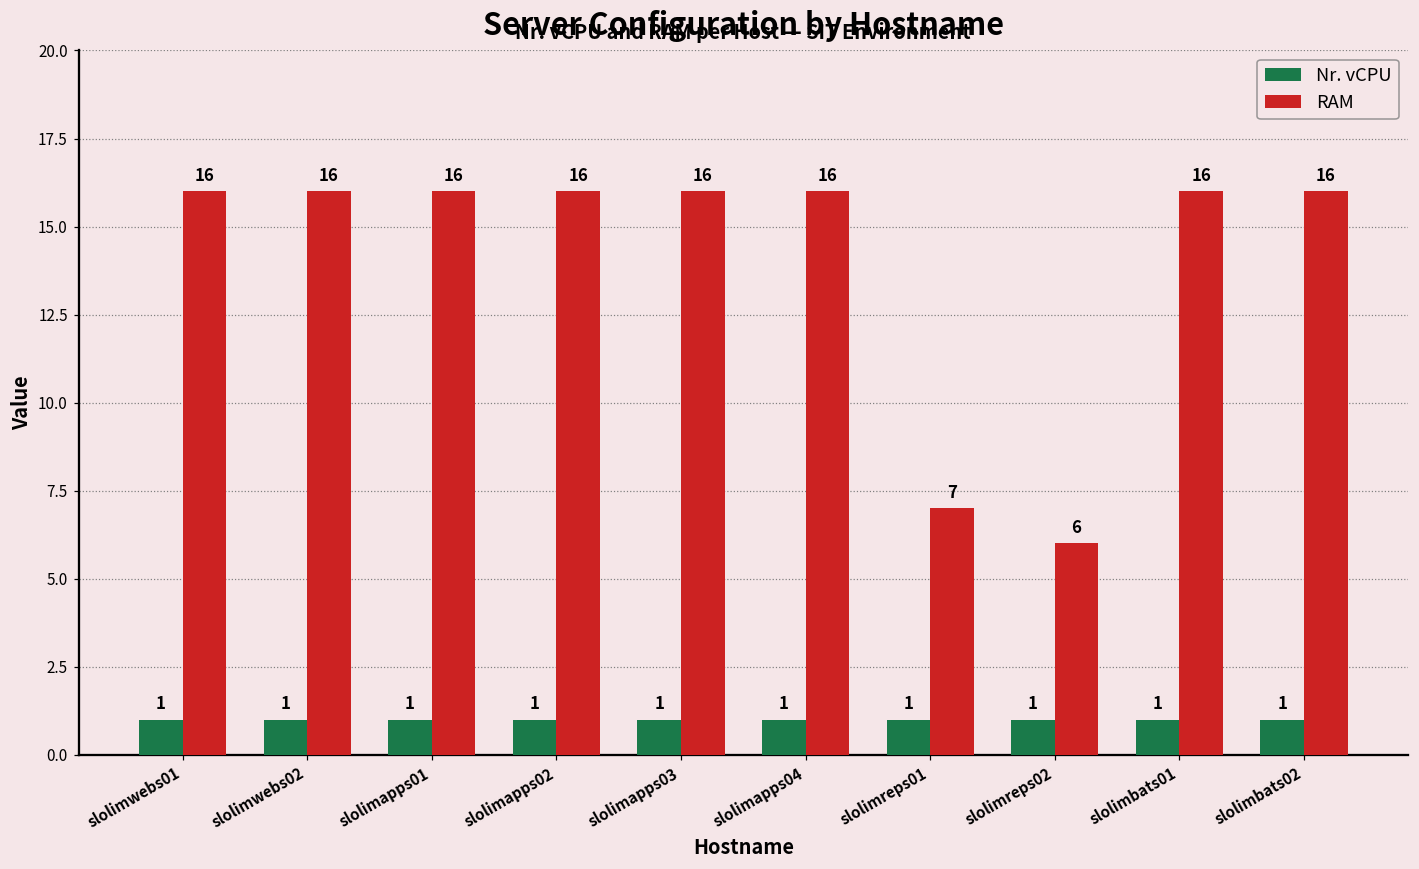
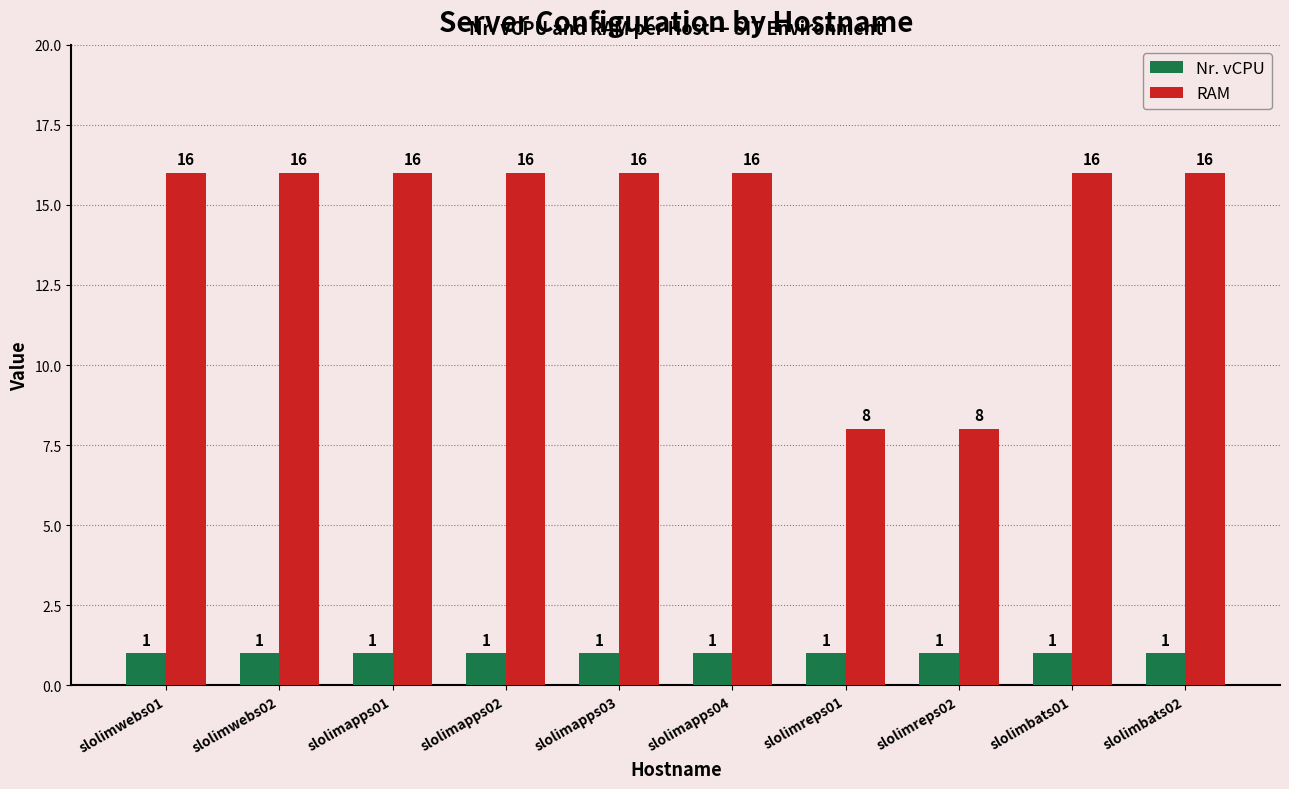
  {
    "Nr. vCPU": {
      "slolimwebs01": 1,
      "slolimwebs02": 1,
      "slolimapps01": 1,
      "slolimapps02": 1,
      "slolimapps03": 1,
      "slolimapps04": 1,
      "slolimreps01": 1,
      "slolimreps02": 1,
      "slolimbats01": 1,
      "slolimbats02": 1
    },
    "RAM": {
      "slolimwebs01": 16,
      "slolimwebs02": 16,
      "slolimapps01": 16,
      "slolimapps02": 16,
      "slolimapps03": 16,
      "slolimapps04": 16,
-     "slolimreps01": 7,
-     "slolimreps02": 6,
+     "slolimreps01": 8,
+     "slolimreps02": 8,
      "slolimbats01": 16,
      "slolimbats02": 16
    }
  }
